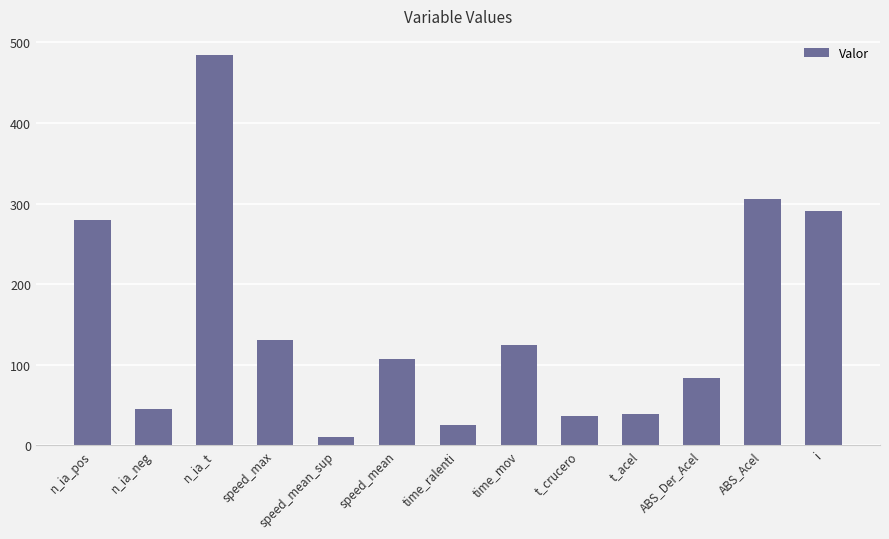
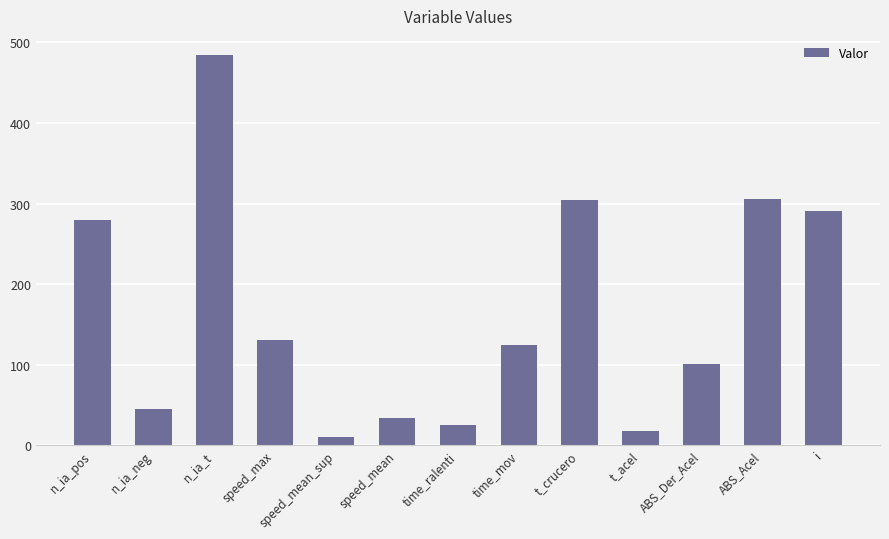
  {
    "n_ia_pos": 280,
    "n_ia_neg": 50,
    "n_ia_t": 480,
    "speed_max": 130,
    "speed_mean_sup": 10,
-   "speed_mean": 110,
+   "speed_mean": 30,
    "time_ralenti": 20,
    "time_mov": 120,
-   "t_crucero": 40,
-   "t_acel": 40,
-   "ABS_Der_Acel": 80,
+   "t_crucero": 300,
+   "t_acel": 20,
+   "ABS_Der_Acel": 100,
    "ABS_Acel": 310,
    "i": 290
  }
